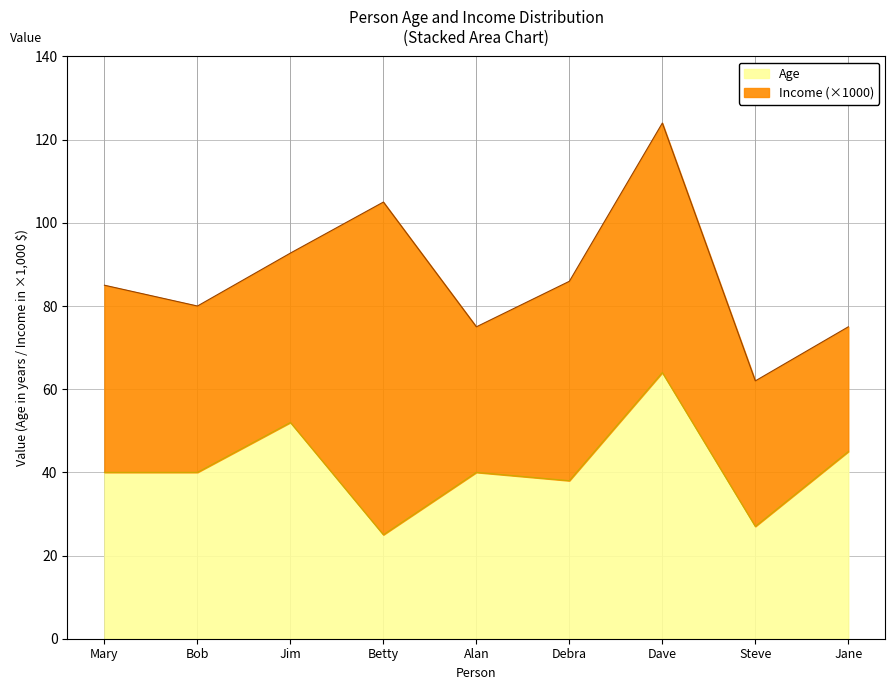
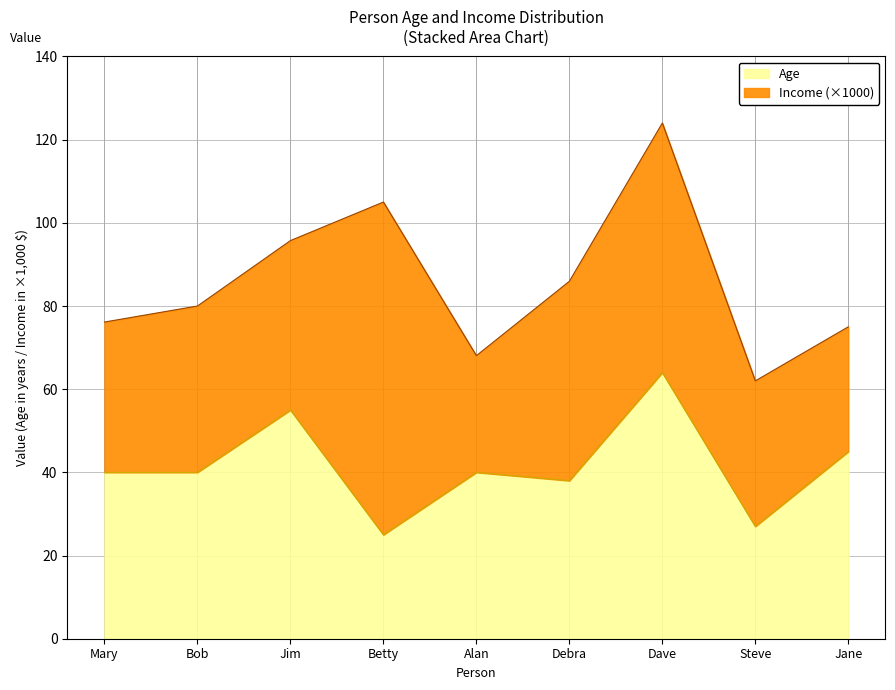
  {
    "Age": {
      "Mary": 40,
      "Bob": 40,
-     "Jim": 52,
+     "Jim": 55,
      "Betty": 25,
      "Alan": 40,
      "Debra": 38,
      "Dave": 64,
      "Steve": 27,
      "Jane": 45
    },
    "Income (×1000)": {
-     "Mary": 45,
+     "Mary": 36,
      "Bob": 40,
      "Jim": 41,
      "Betty": 80,
-     "Alan": 35,
+     "Alan": 28,
      "Debra": 48,
      "Dave": 60,
      "Steve": 35,
      "Jane": 30
    }
  }
